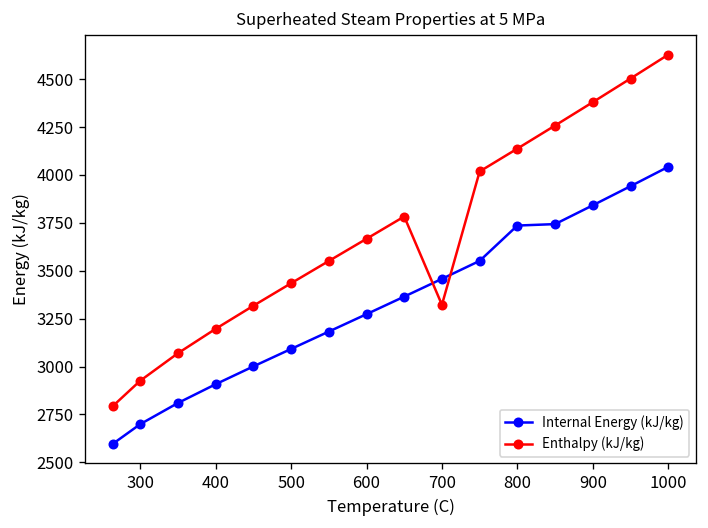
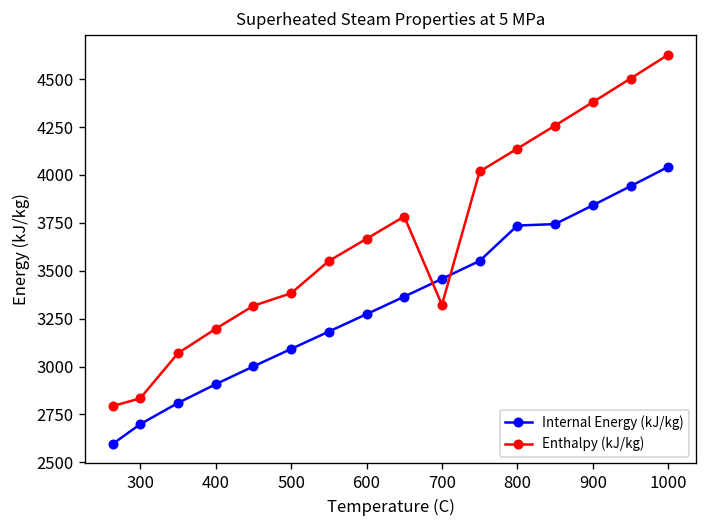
  {
    "Internal Energy (kJ/kg)": {
      "300": 2700,
      "400": 2910,
      "500": 3090,
      "600": 3270,
      "700": 3460,
      "800": 3740,
      "900": 3840,
      "1000": 4040
    },
    "Enthalpy (kJ/kg)": {
-     "300": 2930,
+     "300": 2830,
      "400": 3200,
-     "500": 3430,
+     "500": 3380,
      "600": 3670,
      "700": 3320,
      "800": 4140,
      "900": 4380,
      "1000": 4630
    }
  }
